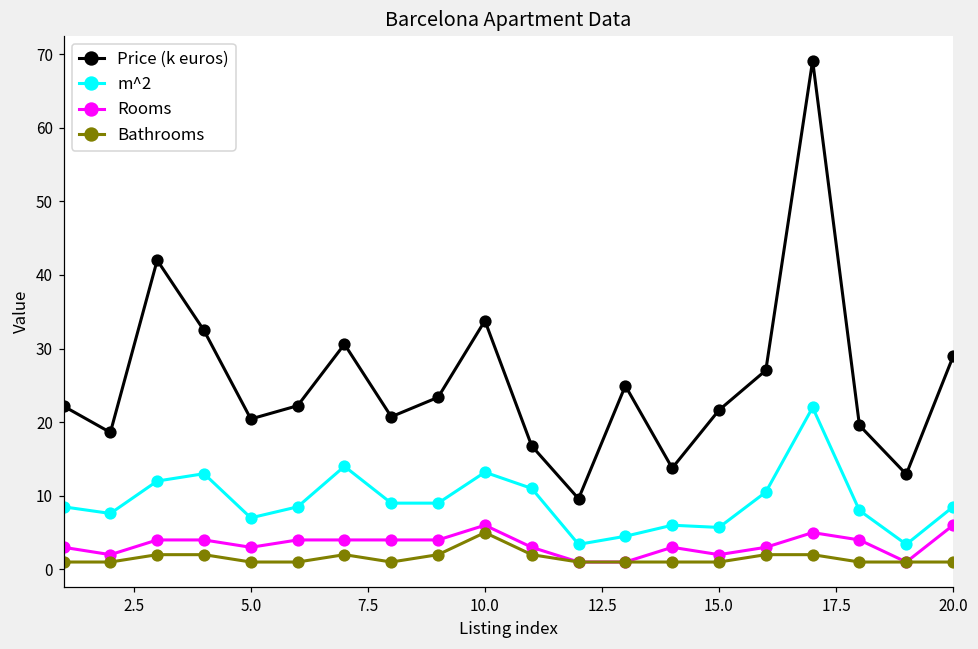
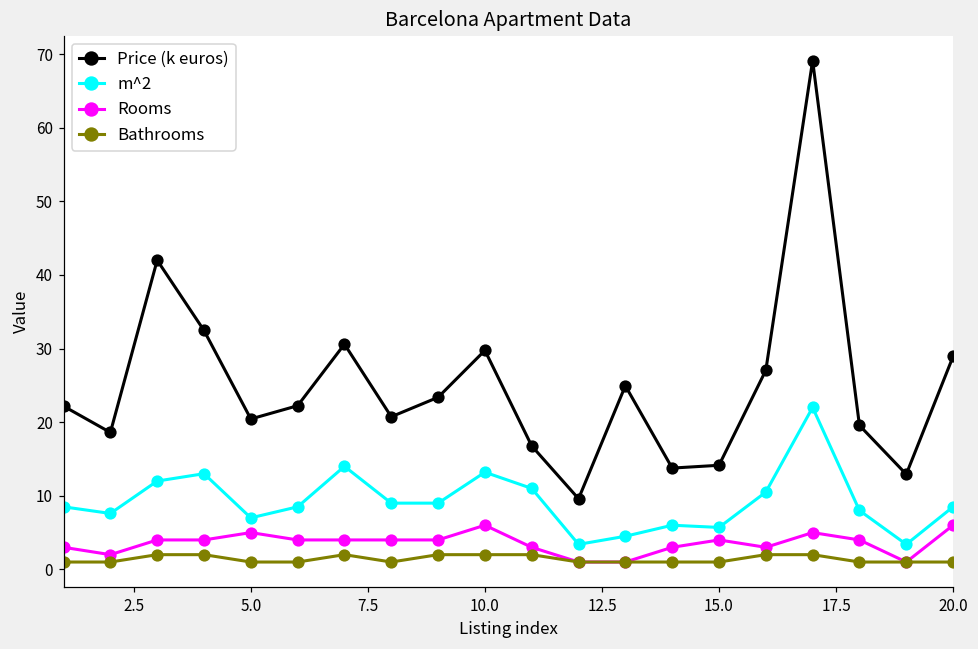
  {
    "Price (k euros)": {
      "5.0": 20,
-     "10.0": 34,
-     "15.0": 22,
+     "10.0": 30,
+     "15.0": 14,
      "20.0": 29
    },
    "m^2": {
      "5.0": 7,
      "10.0": 13,
      "15.0": 6,
      "20.0": 9
    },
    "Rooms": {
-     "5.0": 3,
+     "5.0": 5,
      "10.0": 6,
-     "15.0": 2,
+     "15.0": 4,
      "20.0": 6
    },
    "Bathrooms": {
      "5.0": 1,
-     "10.0": 5,
+     "10.0": 2,
      "15.0": 1,
      "20.0": 1
    }
  }
